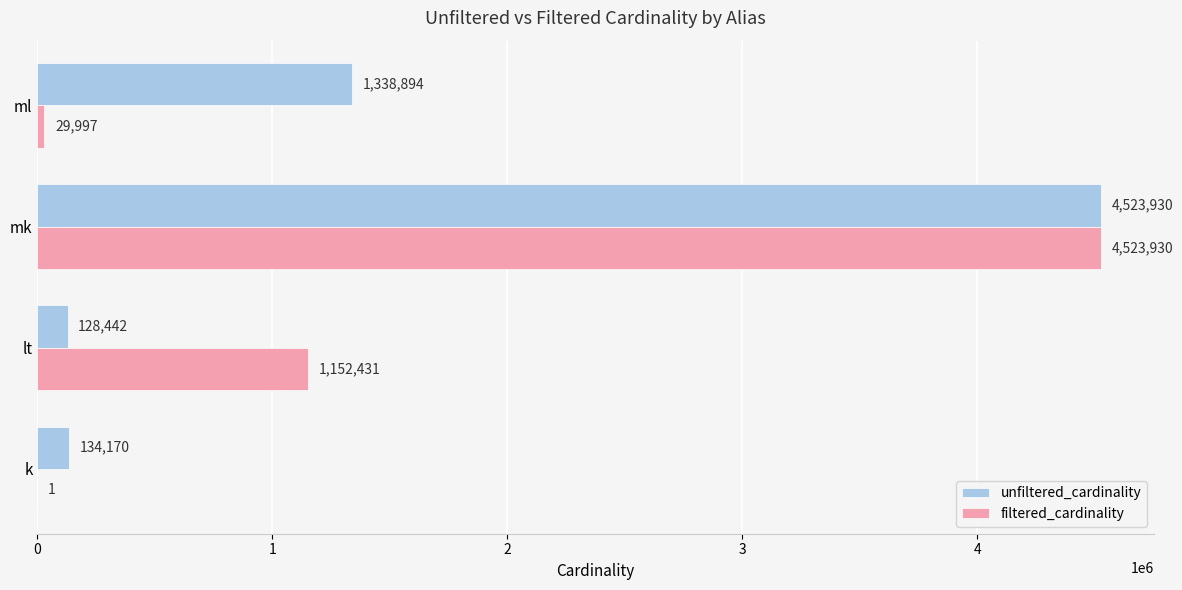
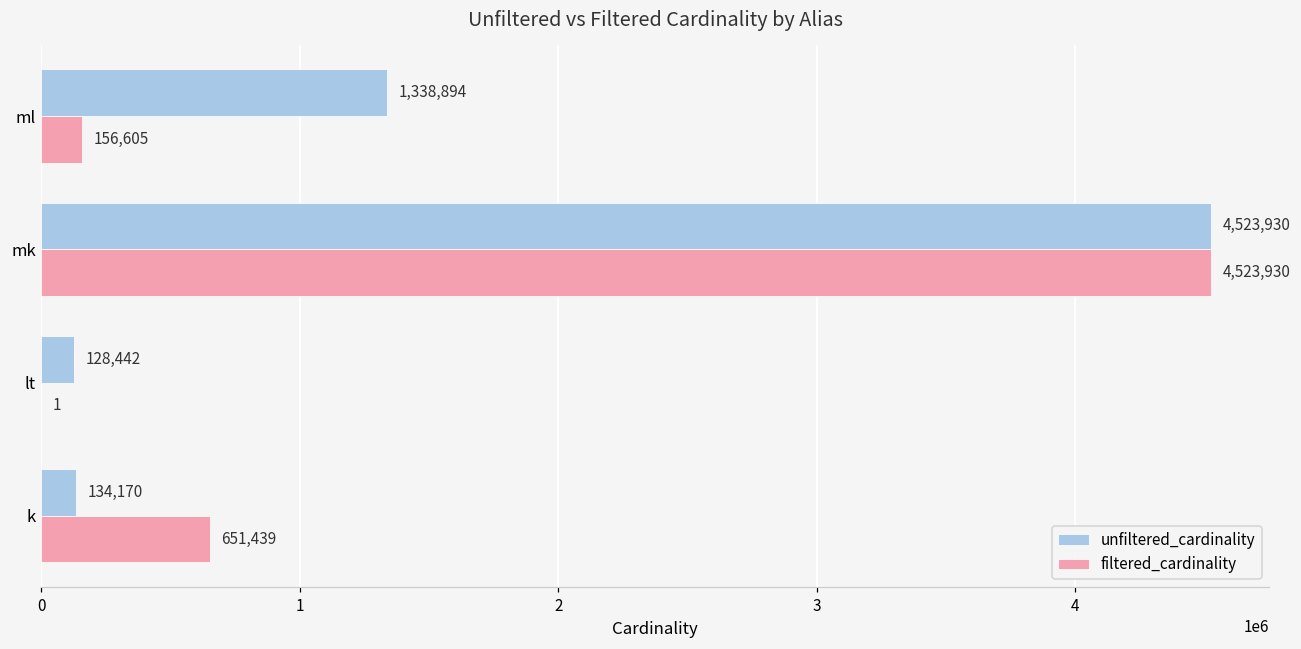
  {
    "unfiltered_cardinality": {
      "ml": "1,338,894",
      "mk": "4,523,930",
      "lt": "128,442",
      "k": "134,170"
    },
    "filtered_cardinality": {
-     "ml": "29,997",
+     "ml": "156,605",
      "mk": "4,523,930",
-     "lt": "1,152,431",
-     "k": "1"
+     "lt": "1",
+     "k": "651,439"
    }
  }
